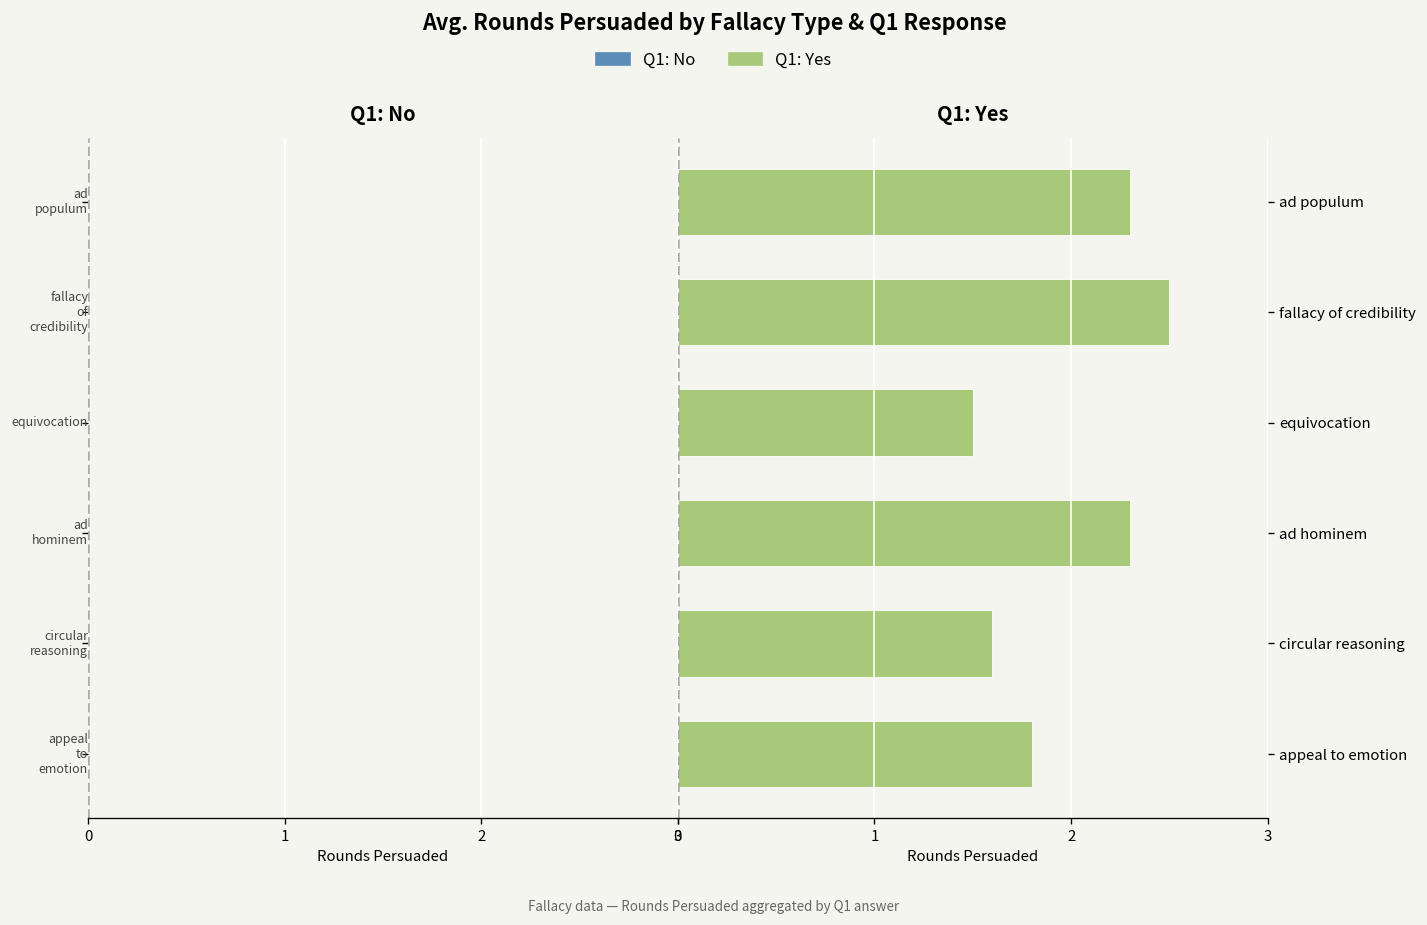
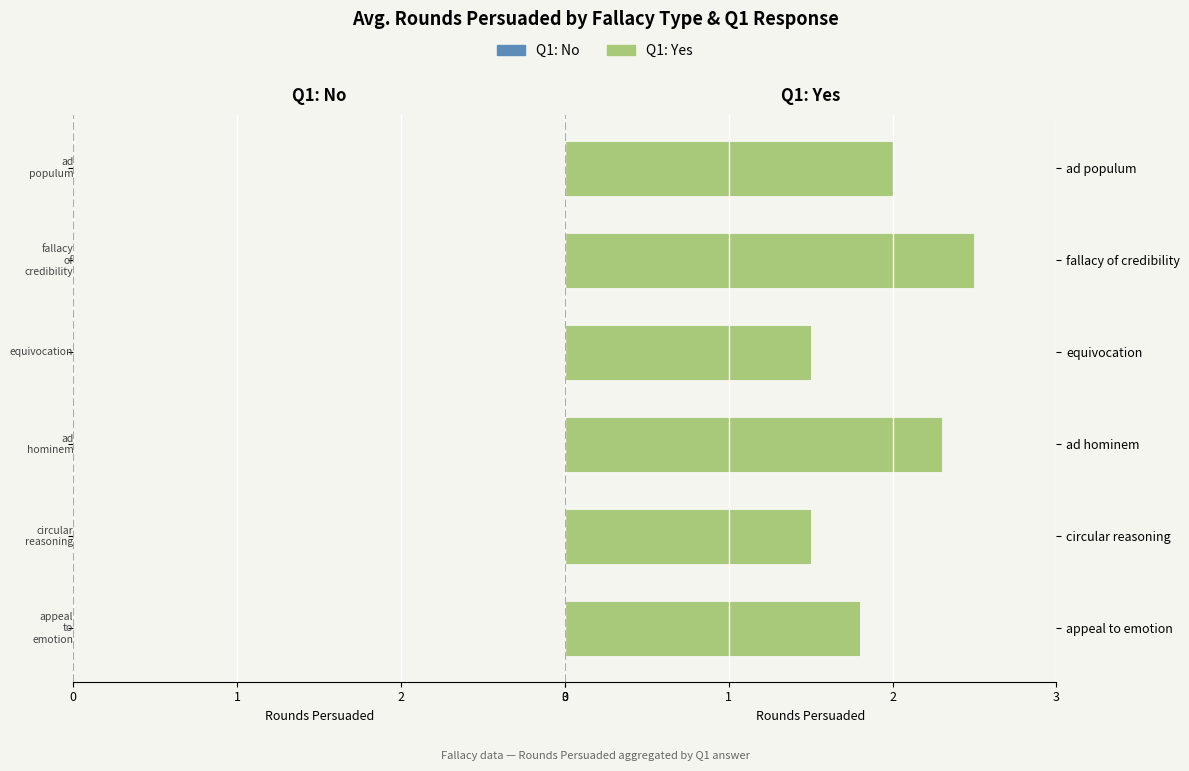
  {
    "Q1: Yes": {
-     "ad populum": 2.3,
+     "ad populum": 2.0,
      "fallacy of credibility": 2.5,
      "equivocation": 1.5,
      "ad hominem": 2.3,
-     "circular reasoning": 1.6,
+     "circular reasoning": 1.5,
      "appeal to emotion": 1.8
    }
  }
